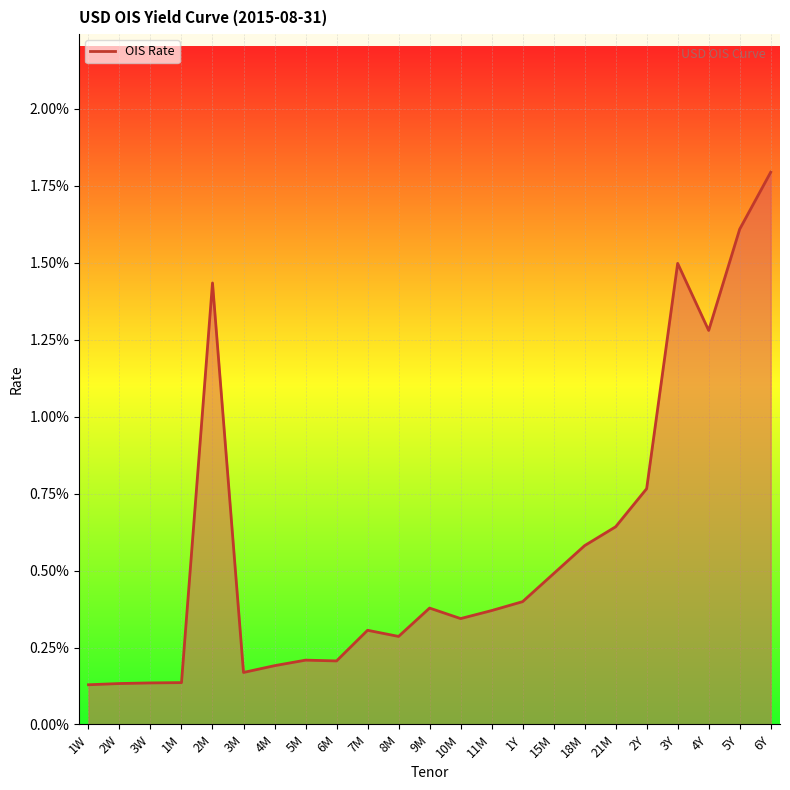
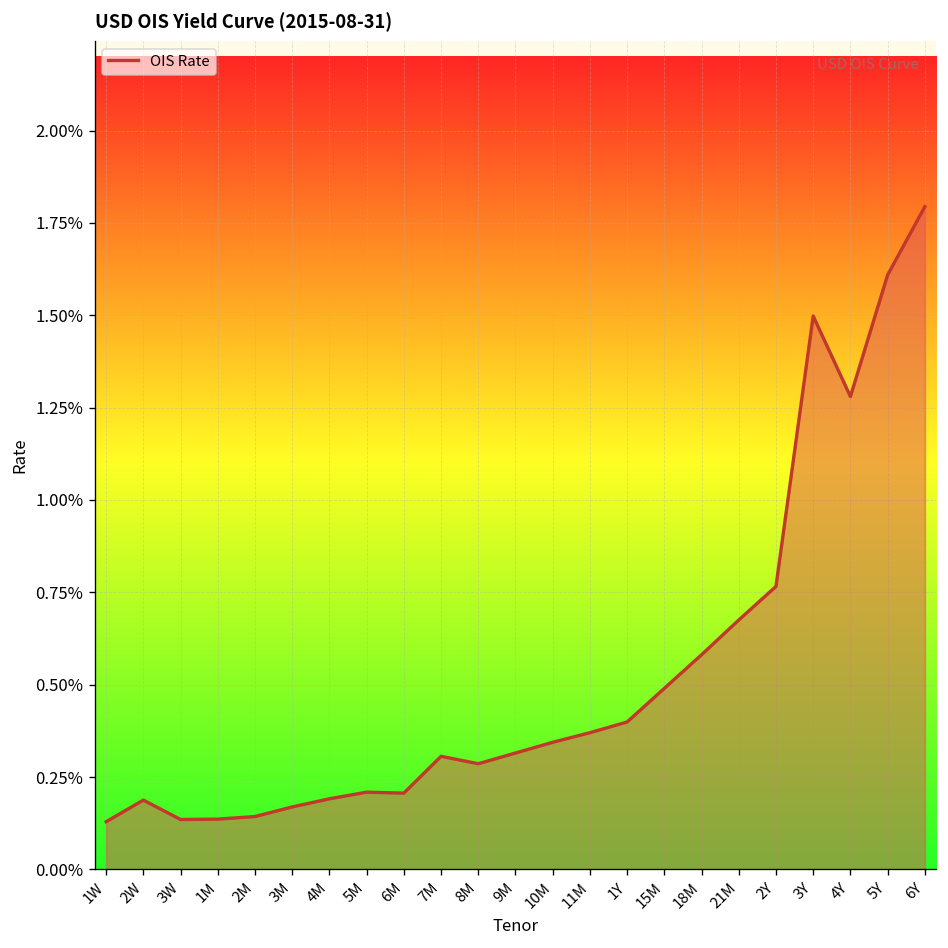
  {
    "1W": "0.13%",
-   "2W": "0.13%",
+   "2W": "0.19%",
    "3W": "0.14%",
    "1M": "0.14%",
-   "2M": "1.43%",
+   "2M": "0.14%",
    "3M": "0.17%",
    "4M": "0.19%",
    "5M": "0.21%",
    "6M": "0.21%",
    "7M": "0.31%",
    "8M": "0.29%",
-   "9M": "0.38%",
+   "9M": "0.32%",
    "10M": "0.34%",
    "11M": "0.37%",
    "1Y": "0.40%",
    "15M": "0.49%",
    "18M": "0.58%",
-   "21M": "0.64%",
+   "21M": "0.67%",
    "2Y": "0.77%",
    "3Y": "1.50%",
    "4Y": "1.28%",
    "5Y": "1.61%",
    "6Y": "1.79%"
  }
